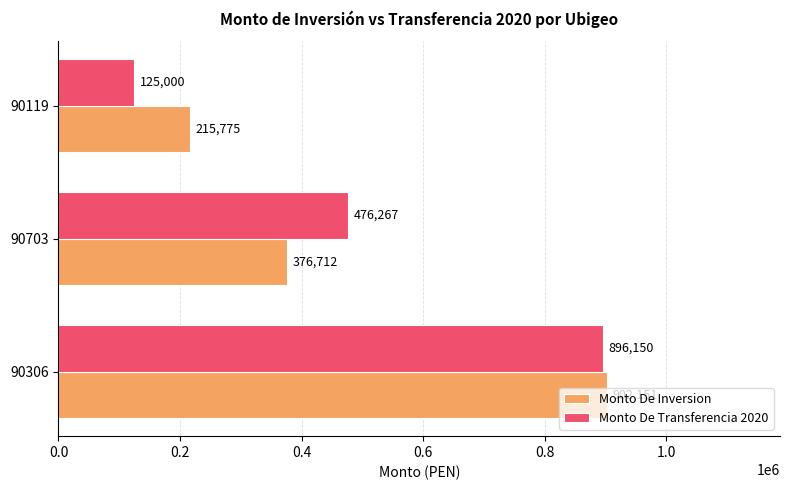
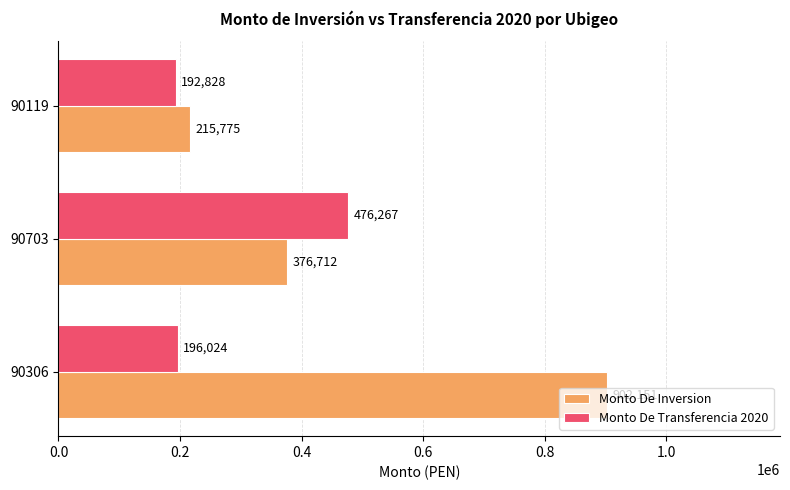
  {
    "Monto De Inversion": {
      "90119": "215,775",
      "90703": "376,712"
    },
    "Monto De Transferencia 2020": {
-     "90119": "125,000",
+     "90119": "192,828",
      "90703": "476,267",
-     "90306": "896,150"
+     "90306": "196,024"
    }
  }
